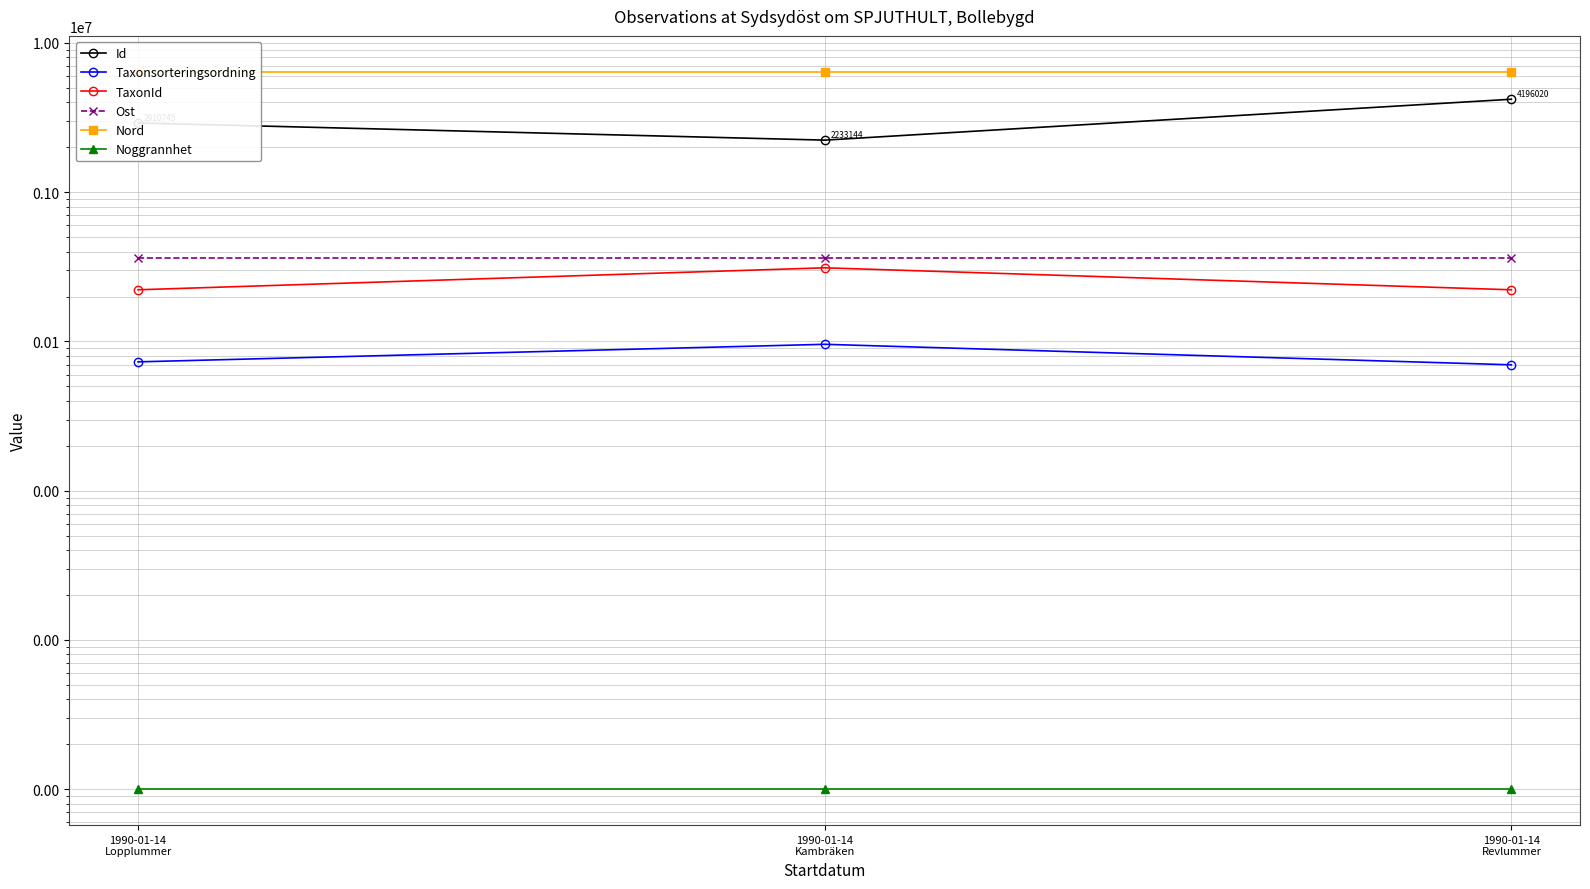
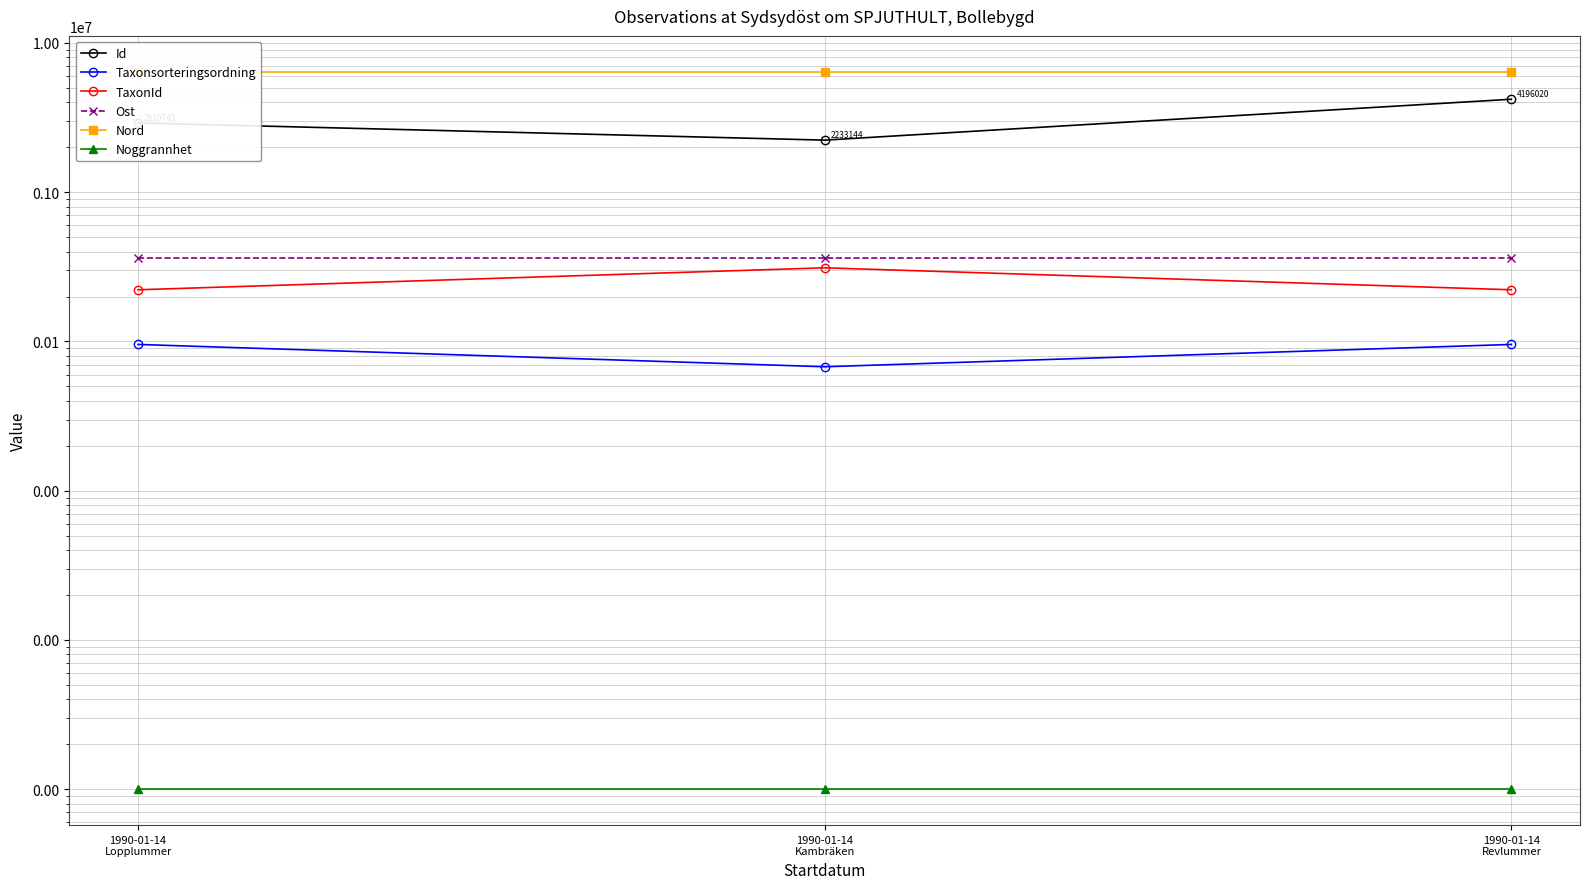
  {
    "Id": {
      "1990-01-14 Kambräken": 2233144,
      "1990-01-14 Revlummer": 4196020
    },
    "Taxonsorteringsordning": {
-     "1990-01-14 Lopplummer": 70000,
-     "1990-01-14 Kambräken": 100000,
-     "1990-01-14 Revlummer": 70000
+     "1990-01-14 Lopplummer": 100000,
+     "1990-01-14 Kambräken": 70000,
+     "1990-01-14 Revlummer": 100000
    },
    "TaxonId": {
      "1990-01-14 Lopplummer": 220000,
      "1990-01-14 Kambräken": 310000,
      "1990-01-14 Revlummer": 220000
    },
    "Ost": {
      "1990-01-14 Lopplummer": 360000,
      "1990-01-14 Kambräken": 360000,
      "1990-01-14 Revlummer": 360000
    },
    "Nord": {
      "1990-01-14 Kambräken": 6400000,
      "1990-01-14 Revlummer": 6400000
    },
    "Noggrannhet": {
      "1990-01-14 Lopplummer": 100,
      "1990-01-14 Kambräken": 100,
      "1990-01-14 Revlummer": 100
    }
  }
